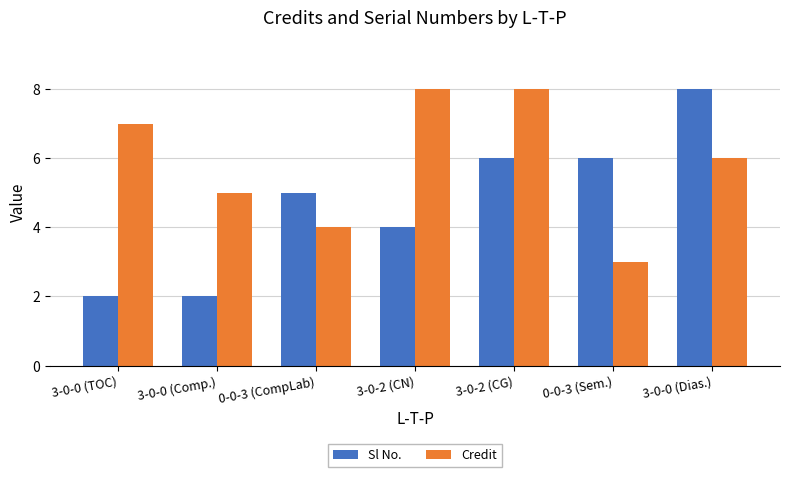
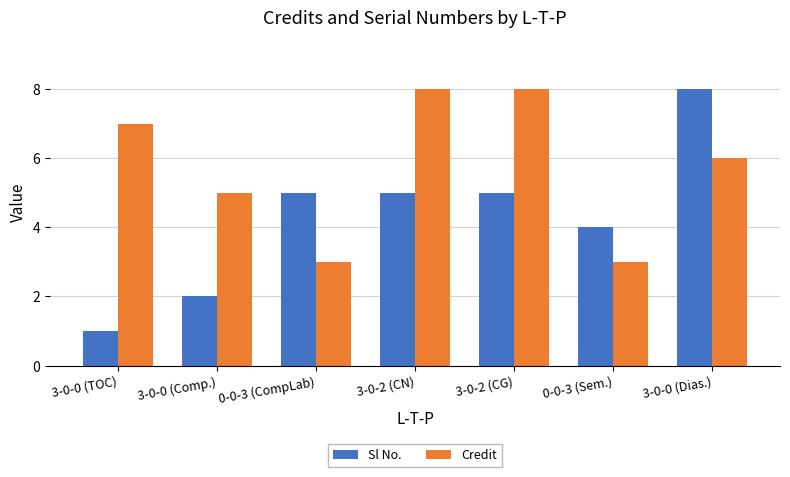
  {
    "Sl No.": {
-     "3-0-0 (TOC)": 2,
+     "3-0-0 (TOC)": 1,
      "3-0-0 (Comp.)": 2,
      "0-0-3 (CompLab)": 5,
-     "3-0-2 (CN)": 4,
-     "3-0-2 (CG)": 6,
-     "0-0-3 (Sem.)": 6,
+     "3-0-2 (CN)": 5,
+     "3-0-2 (CG)": 5,
+     "0-0-3 (Sem.)": 4,
      "3-0-0 (Dias.)": 8
    },
    "Credit": {
      "3-0-0 (TOC)": 7,
      "3-0-0 (Comp.)": 5,
-     "0-0-3 (CompLab)": 4,
+     "0-0-3 (CompLab)": 3,
      "3-0-2 (CN)": 8,
      "3-0-2 (CG)": 8,
      "0-0-3 (Sem.)": 3,
      "3-0-0 (Dias.)": 6
    }
  }
